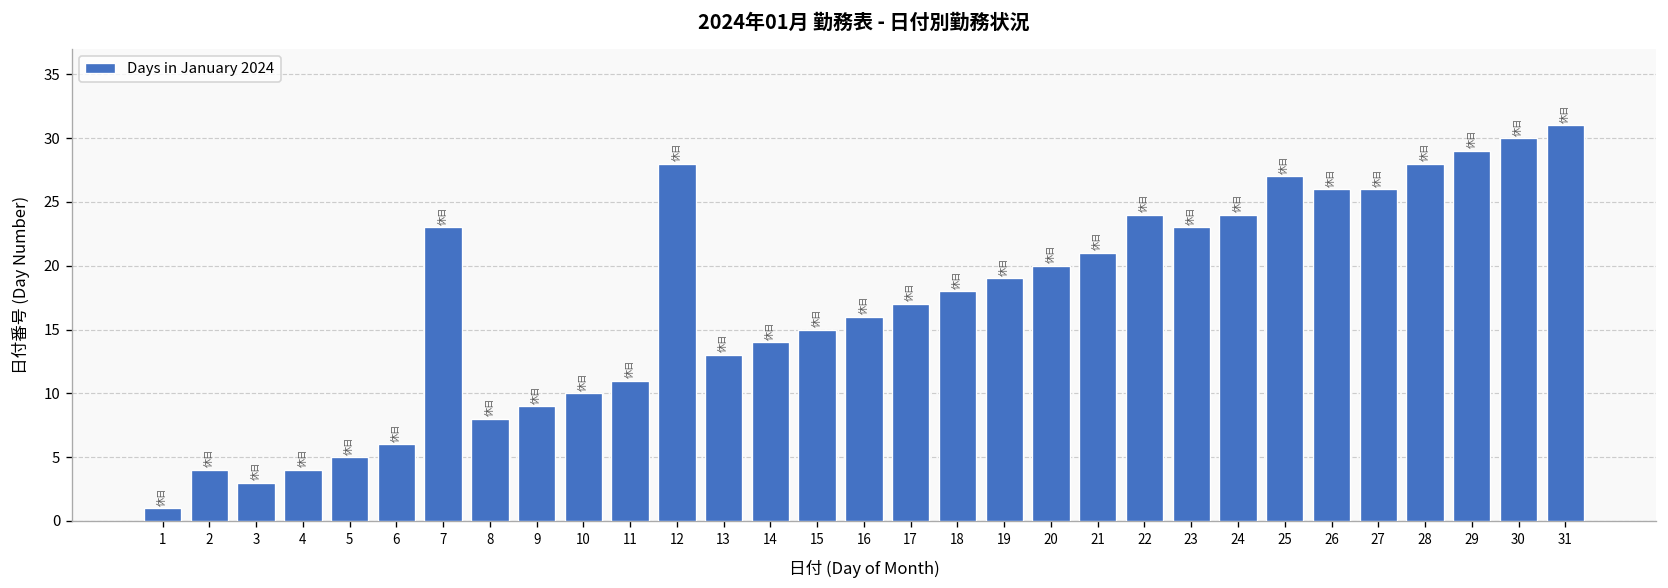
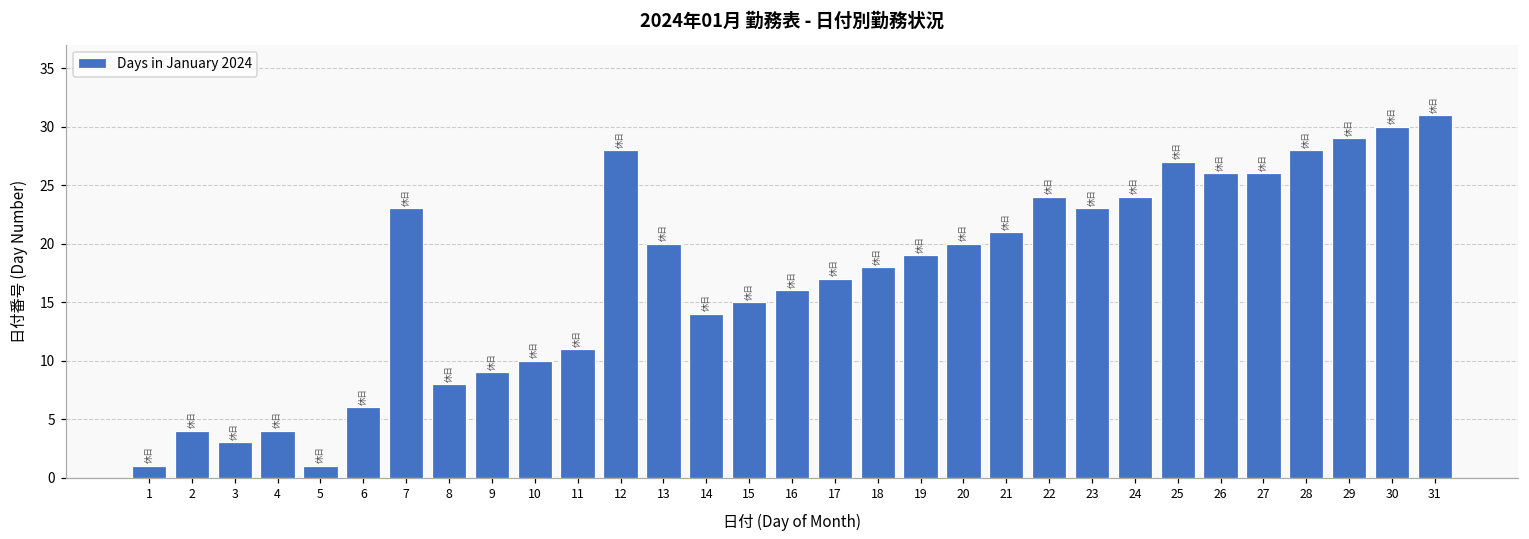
  {
    "1": 1,
    "2": 4,
    "3": 3,
    "4": 4,
-   "5": 5,
+   "5": 1,
    "6": 6,
    "7": 23,
    "8": 8,
    "9": 9,
    "10": 10,
    "11": 11,
    "12": 28,
-   "13": 13,
+   "13": 20,
    "14": 14,
    "15": 15,
    "16": 16,
    "17": 17,
    "18": 18,
    "19": 19,
    "20": 20,
    "21": 21,
    "22": 24,
    "23": 23,
    "24": 24,
    "25": 27,
    "26": 26,
    "27": 26,
    "28": 28,
    "29": 29,
    "30": 30,
    "31": 31
  }
